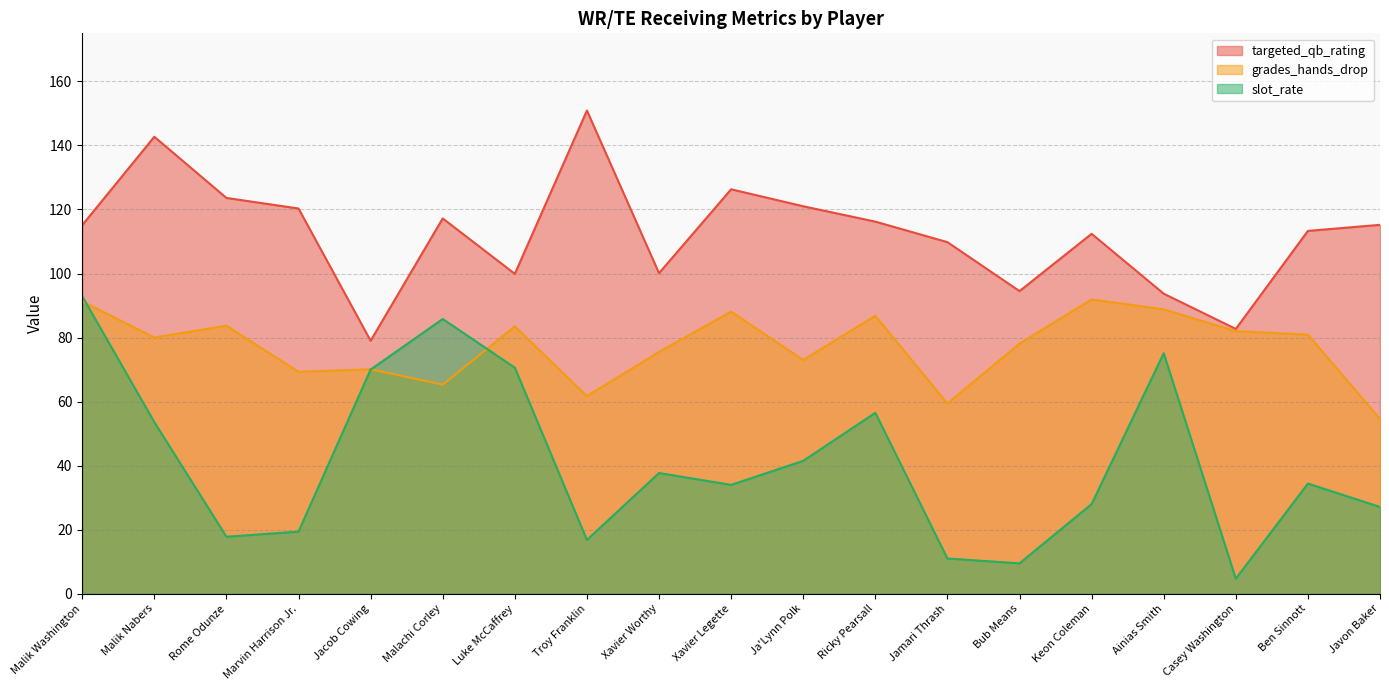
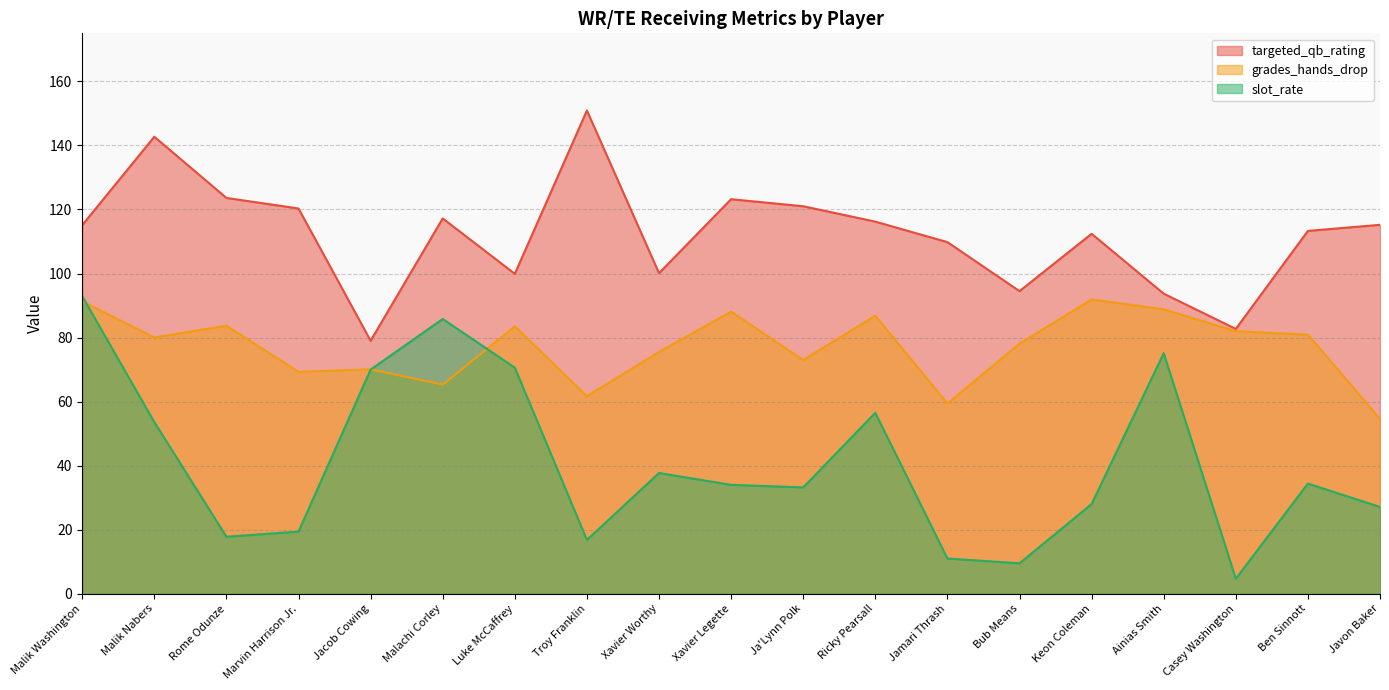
  {
    "targeted_qb_rating": {
      "Malik Washington": 115,
      "Malik Nabers": 143,
      "Rome Odunze": 124,
      "Marvin Harrison Jr.": 120,
      "Jacob Cowing": 79,
      "Malachi Corley": 117,
      "Luke McCaffrey": 100,
      "Troy Franklin": 151,
      "Xavier Worthy": 100,
-     "Xavier Legette": 126,
+     "Xavier Legette": 123,
      "Ja'Lynn Polk": 121,
      "Ricky Pearsall": 116,
      "Jamari Thrash": 110,
      "Bub Means": 95,
      "Keon Coleman": 112,
      "Ainias Smith": 94,
      "Ben Sinnott": 113,
      "Javon Baker": 115
    },
    "grades_hands_drop": {
      "Malik Washington": 91,
      "Malik Nabers": 80,
      "Rome Odunze": 84,
      "Marvin Harrison Jr.": 69,
      "Malachi Corley": 65,
      "Luke McCaffrey": 84,
      "Troy Franklin": 62,
      "Xavier Worthy": 76,
      "Xavier Legette": 88,
      "Ja'Lynn Polk": 73,
      "Ricky Pearsall": 87,
      "Jamari Thrash": 59,
      "Bub Means": 78,
      "Keon Coleman": 92,
      "Ainias Smith": 89,
      "Ben Sinnott": 81,
      "Javon Baker": 55
    },
    "slot_rate": {
      "Malik Washington": 93,
      "Malik Nabers": 54,
      "Rome Odunze": 18,
      "Marvin Harrison Jr.": 19,
      "Malachi Corley": 86,
      "Luke McCaffrey": 71,
      "Troy Franklin": 17,
      "Xavier Worthy": 38,
      "Xavier Legette": 34,
-     "Ja'Lynn Polk": 42,
+     "Ja'Lynn Polk": 33,
      "Ricky Pearsall": 57,
      "Jamari Thrash": 11,
      "Bub Means": 10,
      "Keon Coleman": 28,
      "Ainias Smith": 75,
      "Casey Washington": 5,
      "Ben Sinnott": 34,
      "Javon Baker": 27
    }
  }
